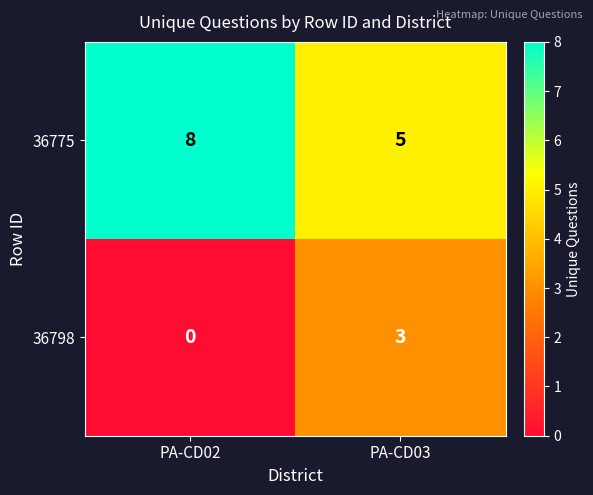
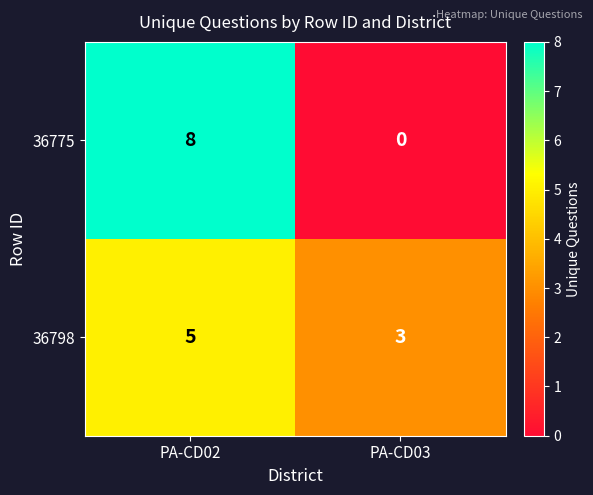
  {
    "36775": {
      "PA-CD02": 8,
-     "PA-CD03": 5
+     "PA-CD03": 0
    },
    "36798": {
-     "PA-CD02": 0,
+     "PA-CD02": 5,
      "PA-CD03": 3
    }
  }
